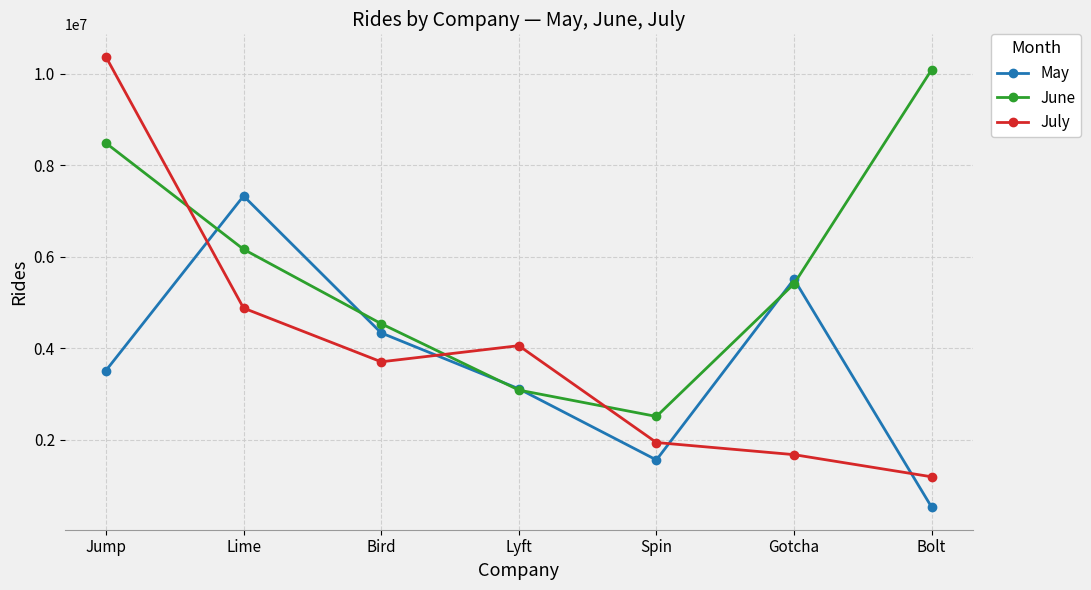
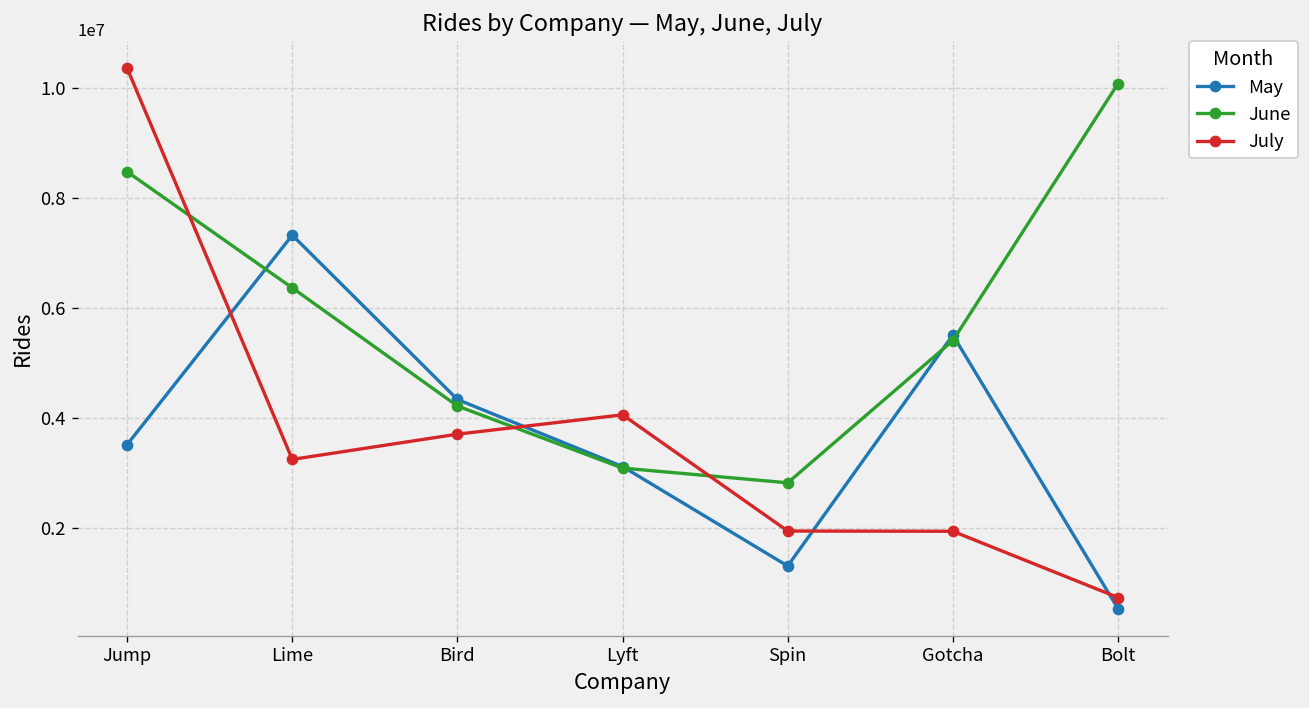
  {
    "May": {
      "Jump": 3500000,
      "Lime": 7300000,
      "Bird": 4300000,
-     "Spin": 1600000,
+     "Spin": 1300000,
      "Gotcha": 5500000,
      "Bolt": 500000
    },
    "June": {
      "Jump": 8500000,
-     "Lime": 6200000,
-     "Bird": 4500000,
-     "Spin": 2500000,
+     "Lime": 6400000,
+     "Bird": 4200000,
+     "Spin": 2800000,
      "Gotcha": 5400000,
      "Bolt": 10100000
    },
    "July": {
      "Jump": 10400000,
-     "Lime": 4900000,
+     "Lime": 3200000,
      "Bird": 3700000,
      "Lyft": 4100000,
      "Spin": 1900000,
-     "Gotcha": 1700000,
-     "Bolt": 1200000
+     "Gotcha": 1900000,
+     "Bolt": 700000
    }
  }
